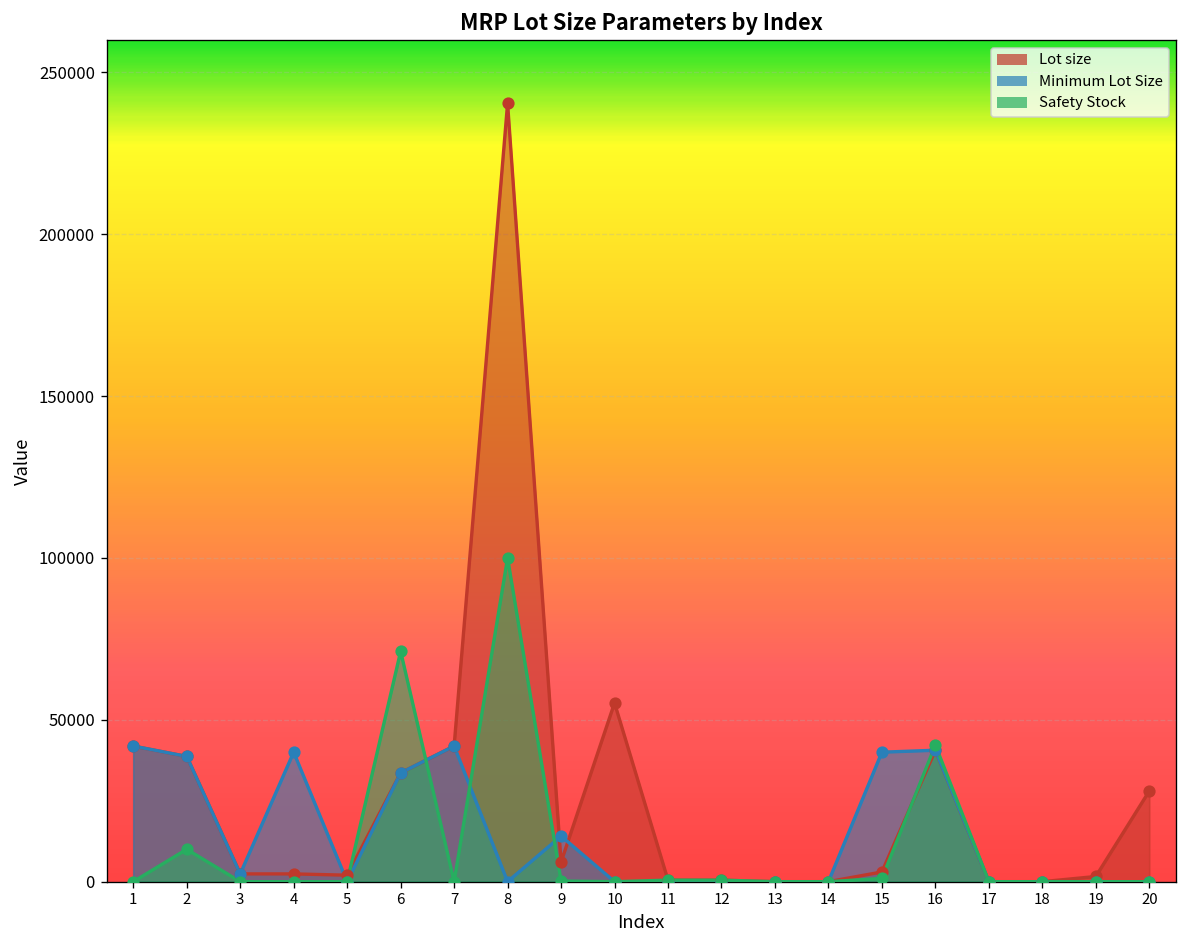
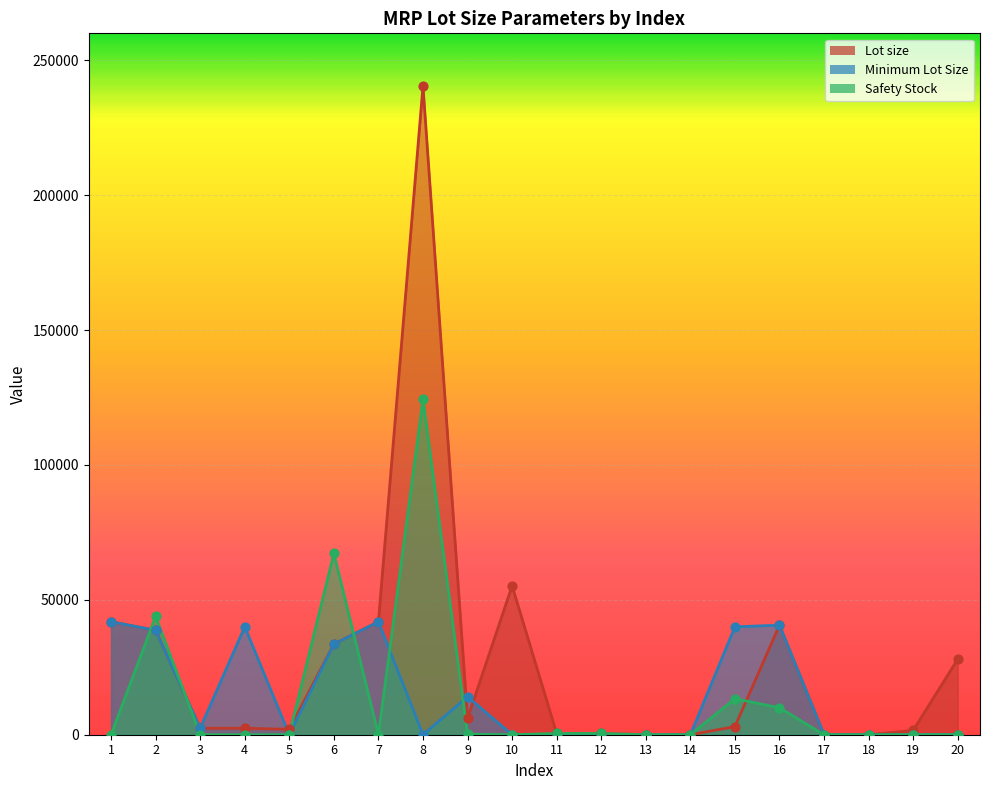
  {
    "Lot size": {
      "4": 2000,
      "5": 2000,
      "8": 240000,
      "9": 6000,
      "10": 55000,
      "15": 3000,
      "19": 2000,
      "20": 28000
    },
    "Safety Stock": {
      "1": 0,
-     "2": 10000,
+     "2": 44000,
      "3": 0,
      "4": 0,
-     "6": 71000,
+     "6": 67000,
      "7": 0,
-     "8": 100000,
+     "8": 124000,
      "9": 0,
-     "15": 1000,
-     "16": 42000
+     "15": 13000,
+     "16": 10000
    },
    "Minimum Lot Size": {
      "4": 40000,
      "8": 0,
      "9": 14000,
      "15": 40000
    }
  }
